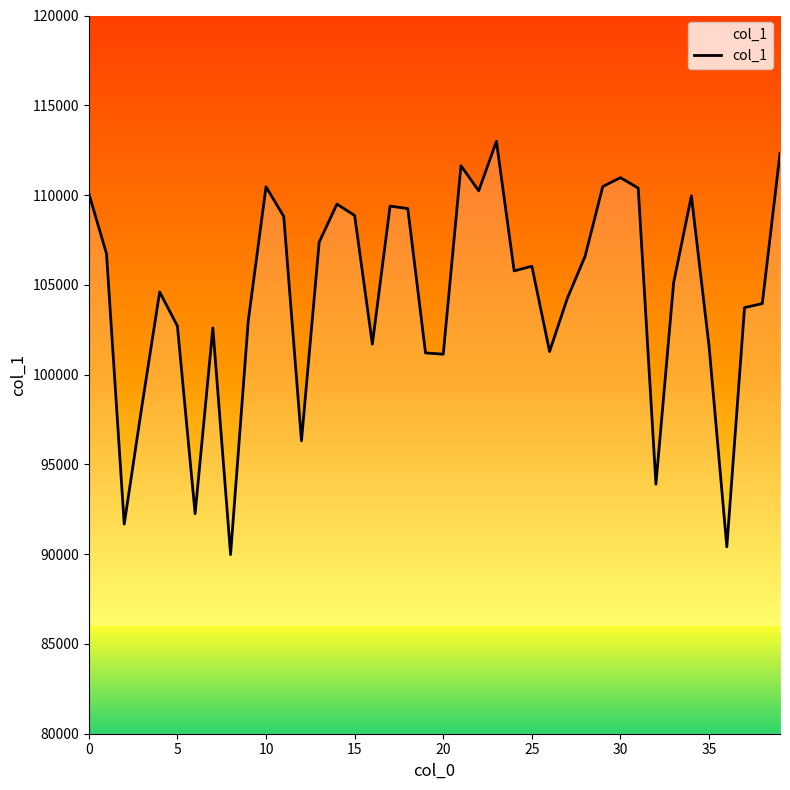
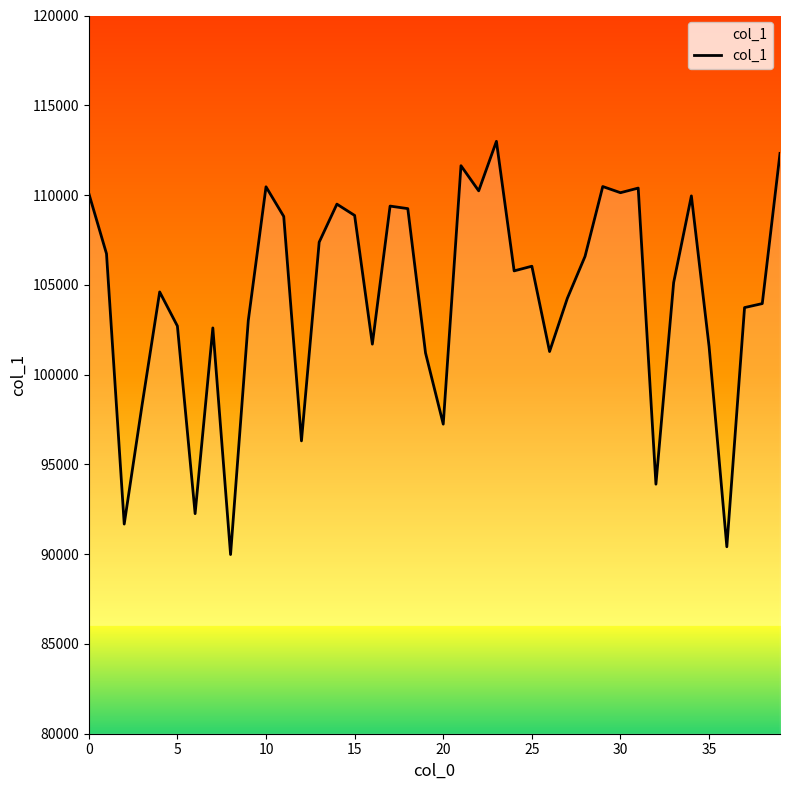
  {
    "0": 110100,
    "5": 102700,
    "10": 110500,
    "15": 108900,
-   "20": 101100,
+   "20": 97200,
    "25": 106000,
-   "30": 111000,
+   "30": 110100,
    "35": 101600
  }
